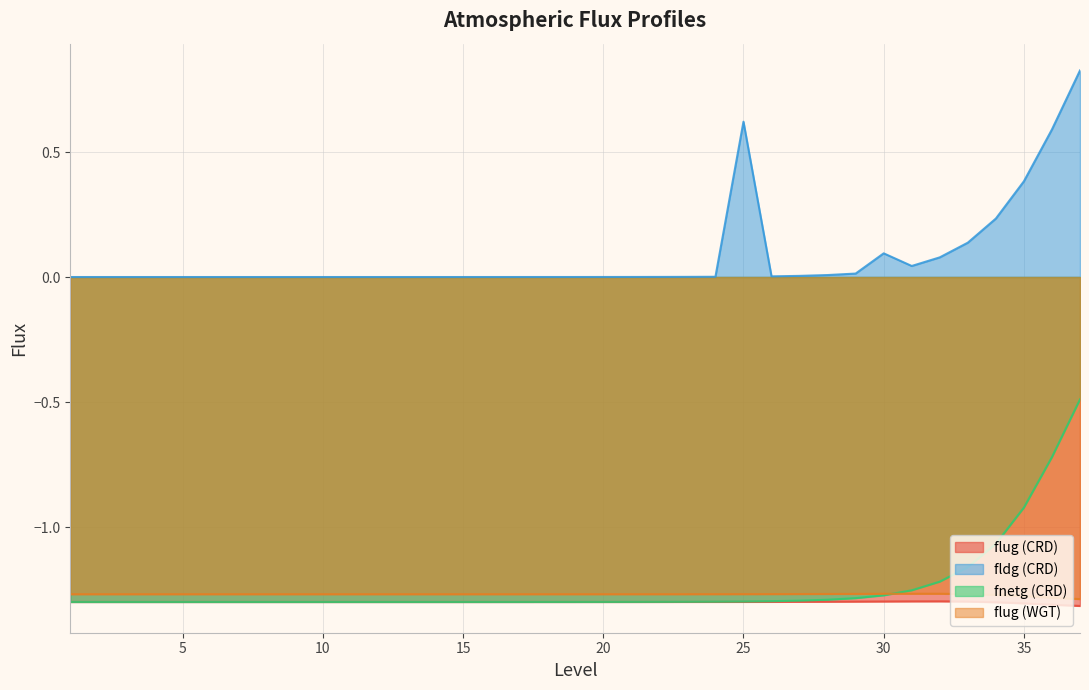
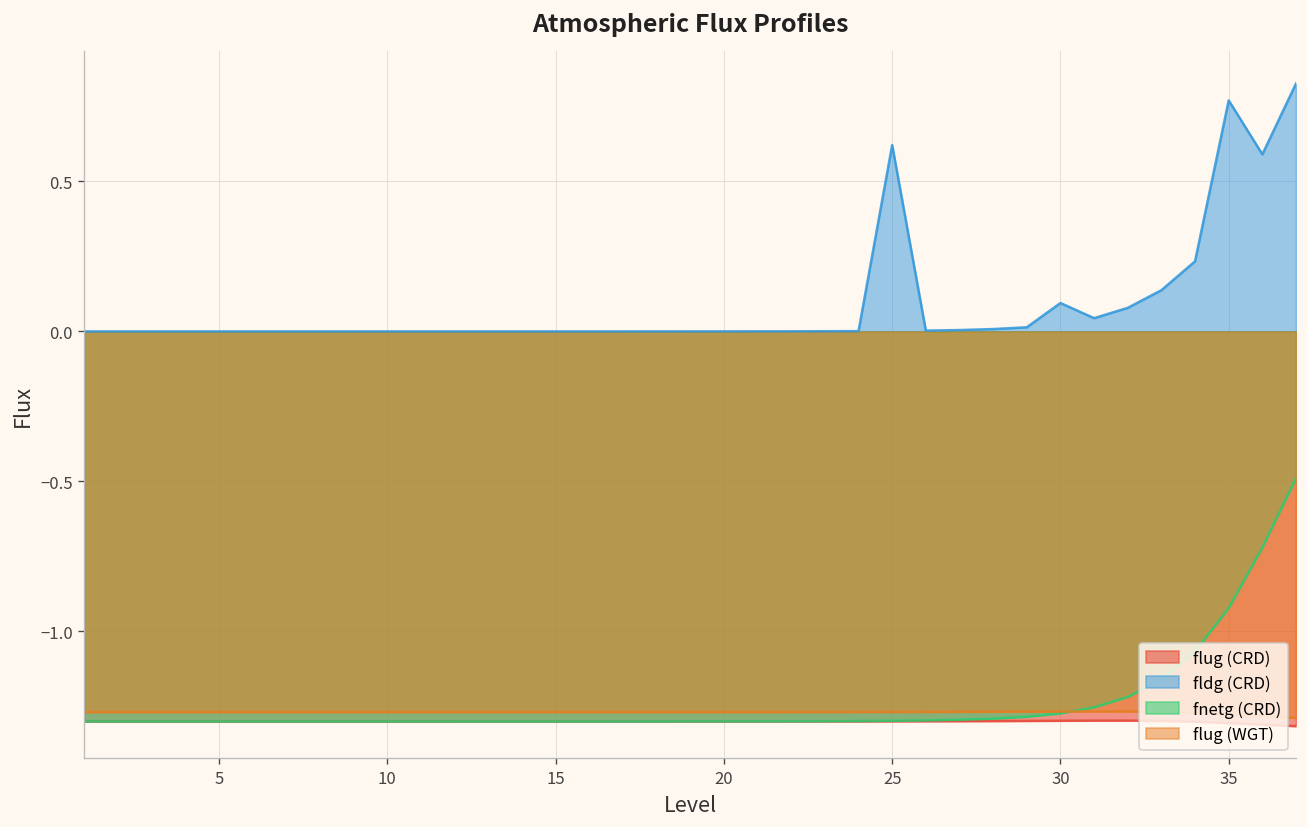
  {
    "fldg (CRD)": {
      "25": 0.62,
      "30": 0.09,
-     "35": 0.38
+     "35": 0.77
    }
  }
